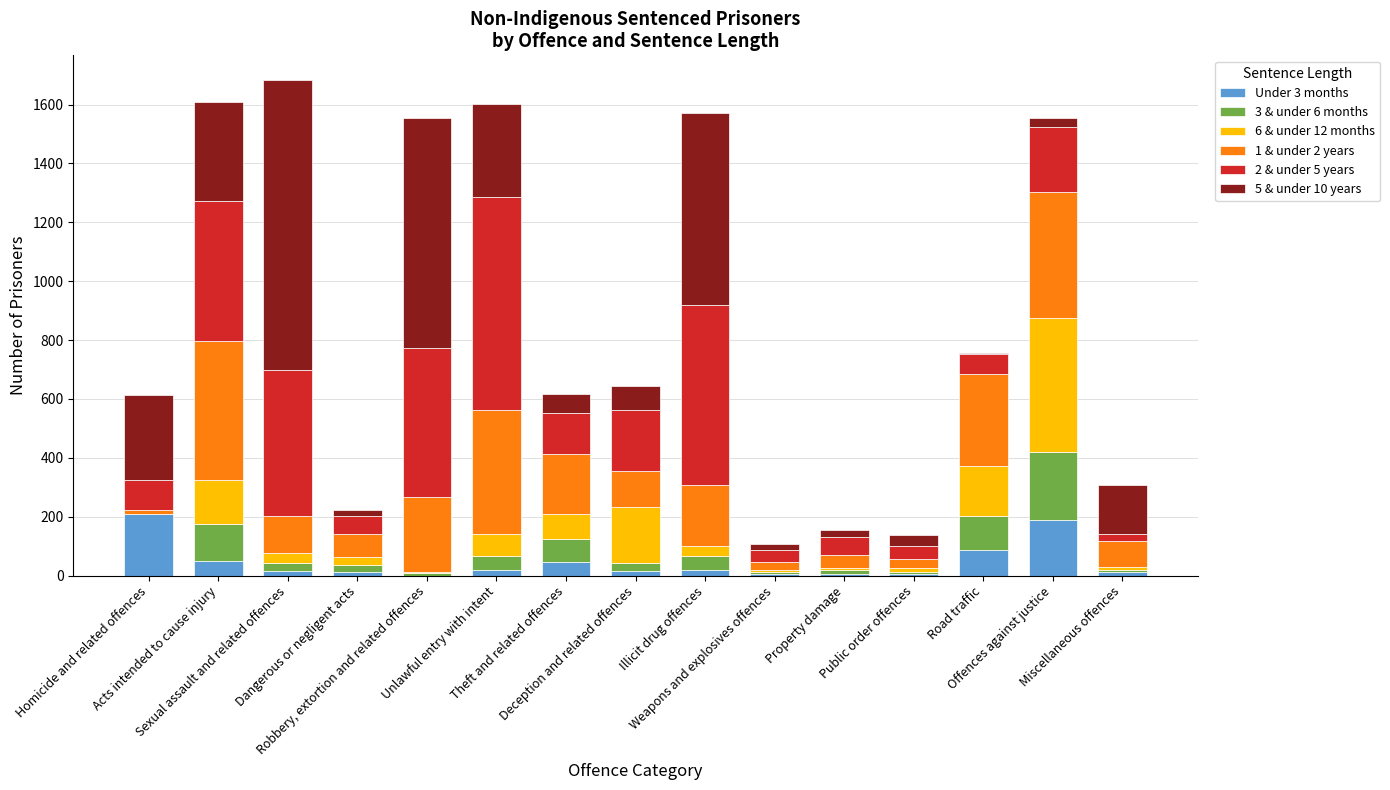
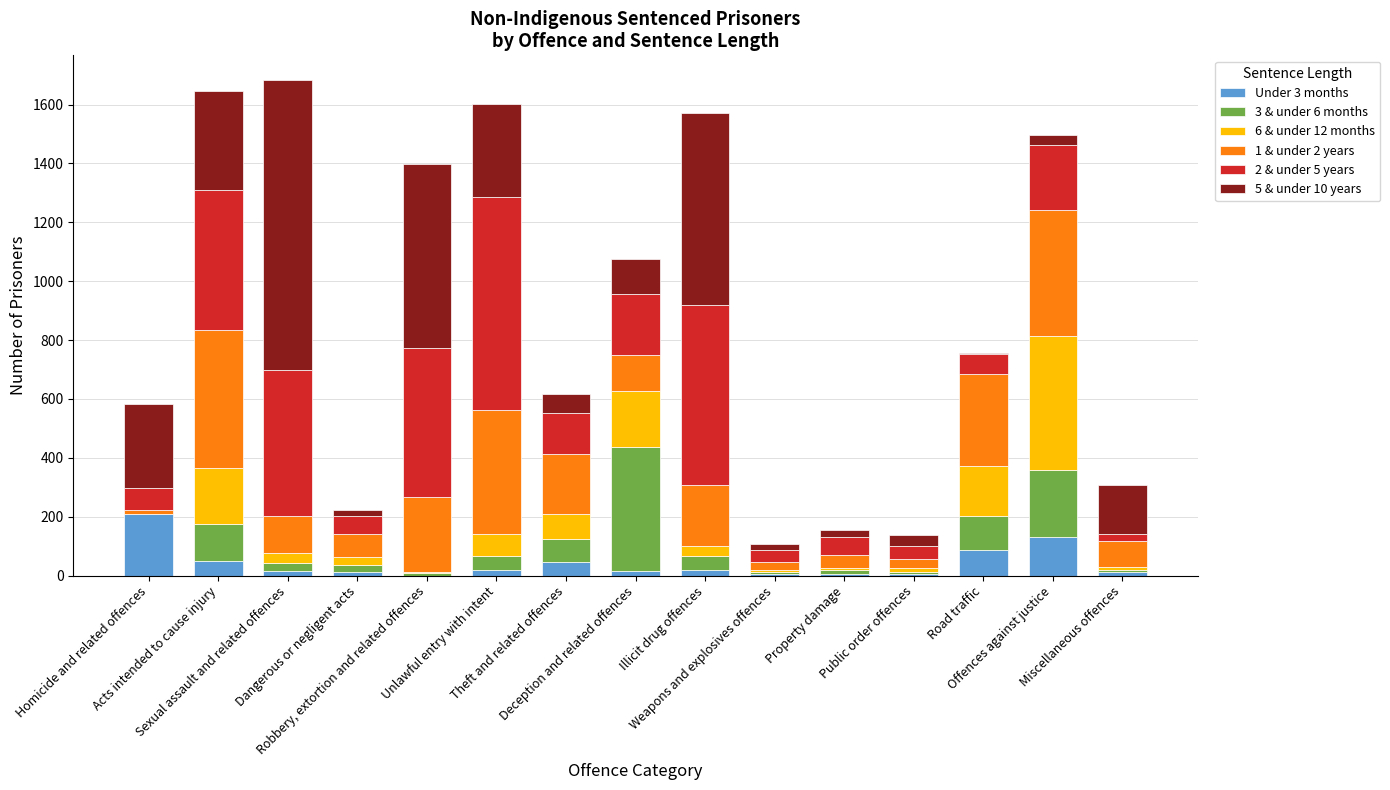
  {
    "Under 3 months": {
      "Homicide and related offences": 210,
      "Acts intended to cause injury": 50,
      "Sexual assault and related offences": 20,
      "Dangerous or negligent acts": 10,
      "Robbery, extortion and related offences": 0,
      "Unlawful entry with intent": 20,
      "Theft and related offences": 50,
      "Deception and related offences": 20,
      "Illicit drug offences": 20,
      "Road traffic": 90,
-     "Offences against justice": 190,
+     "Offences against justice": 130,
      "Miscellaneous offences": 10
    },
    "3 & under 6 months": {
      "Homicide and related offences": 0,
      "Acts intended to cause injury": 130,
      "Sexual assault and related offences": 30,
      "Dangerous or negligent acts": 30,
      "Unlawful entry with intent": 50,
      "Theft and related offences": 80,
-     "Deception and related offences": 30,
+     "Deception and related offences": 420,
      "Illicit drug offences": 50,
      "Property damage": 10,
      "Road traffic": 120,
      "Offences against justice": 230
    },
    "6 & under 12 months": {
      "Homicide and related offences": 0,
-     "Acts intended to cause injury": 150,
+     "Acts intended to cause injury": 190,
      "Sexual assault and related offences": 30,
      "Dangerous or negligent acts": 30,
      "Unlawful entry with intent": 80,
      "Theft and related offences": 90,
      "Deception and related offences": 190,
      "Illicit drug offences": 30,
      "Weapons and explosives offences": 10,
      "Public order offences": 20,
      "Road traffic": 170,
      "Offences against justice": 450,
      "Miscellaneous offences": 10
    },
    "1 & under 2 years": {
      "Homicide and related offences": 20,
      "Acts intended to cause injury": 470,
      "Sexual assault and related offences": 130,
      "Dangerous or negligent acts": 80,
      "Robbery, extortion and related offences": 260,
      "Unlawful entry with intent": 420,
      "Theft and related offences": 200,
      "Deception and related offences": 120,
      "Illicit drug offences": 210,
      "Weapons and explosives offences": 30,
      "Property damage": 40,
      "Public order offences": 30,
      "Road traffic": 320,
      "Offences against justice": 430,
      "Miscellaneous offences": 90
    },
    "2 & under 5 years": {
-     "Homicide and related offences": 100,
+     "Homicide and related offences": 70,
      "Acts intended to cause injury": 480,
      "Sexual assault and related offences": 500,
      "Dangerous or negligent acts": 60,
      "Robbery, extortion and related offences": 500,
      "Unlawful entry with intent": 720,
      "Theft and related offences": 140,
      "Deception and related offences": 210,
      "Illicit drug offences": 610,
      "Weapons and explosives offences": 40,
      "Property damage": 60,
      "Public order offences": 40,
      "Road traffic": 70,
      "Offences against justice": 220,
      "Miscellaneous offences": 20
    },
    "5 & under 10 years": {
      "Homicide and related offences": 290,
      "Acts intended to cause injury": 330,
      "Sexual assault and related offences": 980,
      "Dangerous or negligent acts": 20,
-     "Robbery, extortion and related offences": 780,
+     "Robbery, extortion and related offences": 630,
      "Unlawful entry with intent": 320,
      "Theft and related offences": 70,
-     "Deception and related offences": 80,
+     "Deception and related offences": 120,
      "Illicit drug offences": 650,
      "Weapons and explosives offences": 20,
      "Property damage": 30,
      "Public order offences": 40,
      "Offences against justice": 30,
      "Miscellaneous offences": 170
    }
  }
